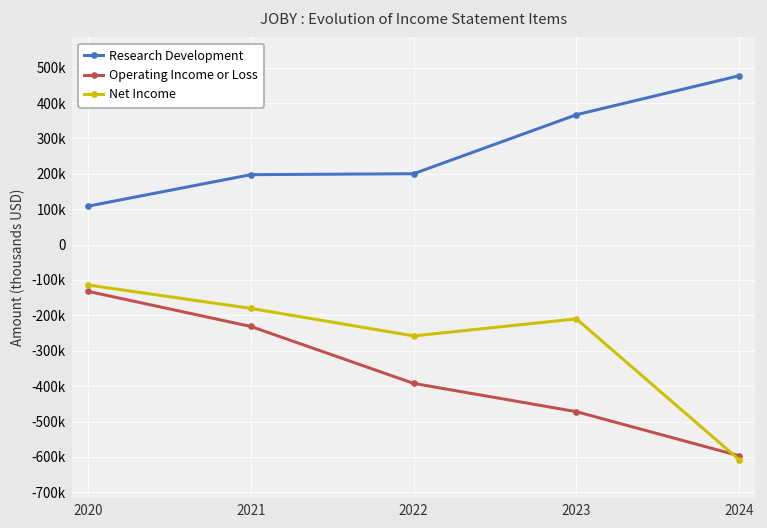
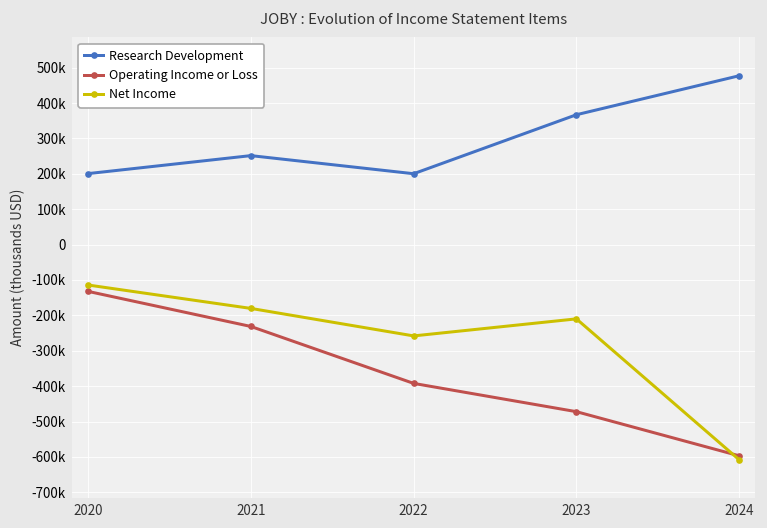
  {
    "Research Development": {
-     "2020": 110000,
-     "2021": 200000,
+     "2020": 200000,
+     "2021": 250000,
      "2022": 200000,
      "2023": 370000,
      "2024": 480000
    },
    "Operating Income or Loss": {
      "2020": -130000,
      "2021": -230000,
      "2022": -390000,
      "2023": -470000,
      "2024": -600000
    },
    "Net Income": {
      "2020": -110000,
      "2021": -180000,
      "2022": -260000,
      "2023": -210000,
      "2024": -610000
    }
  }
